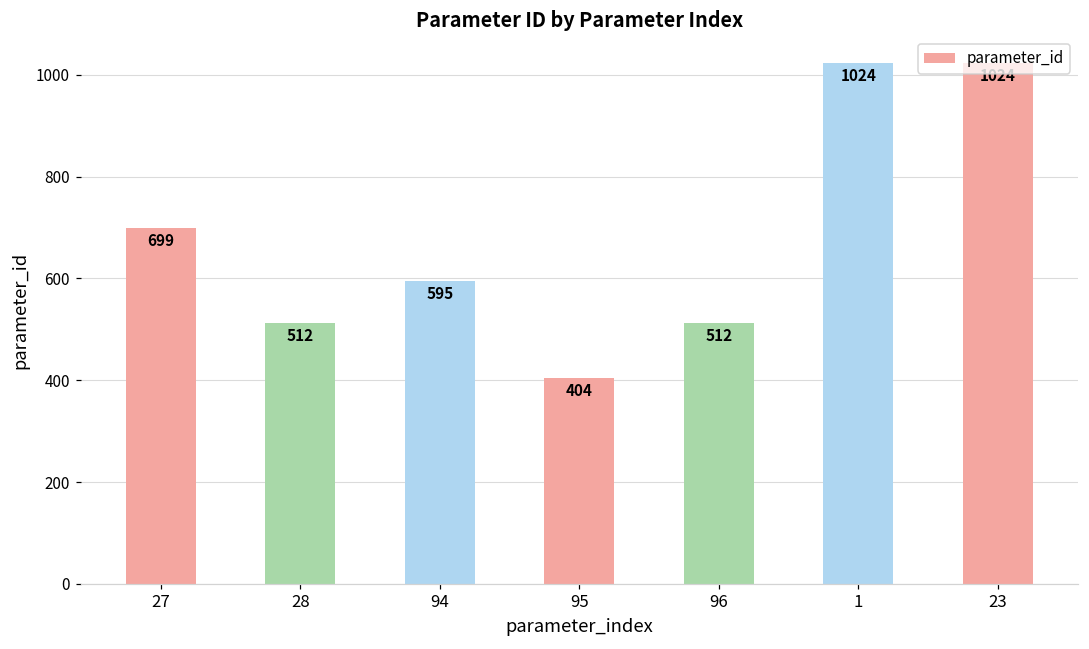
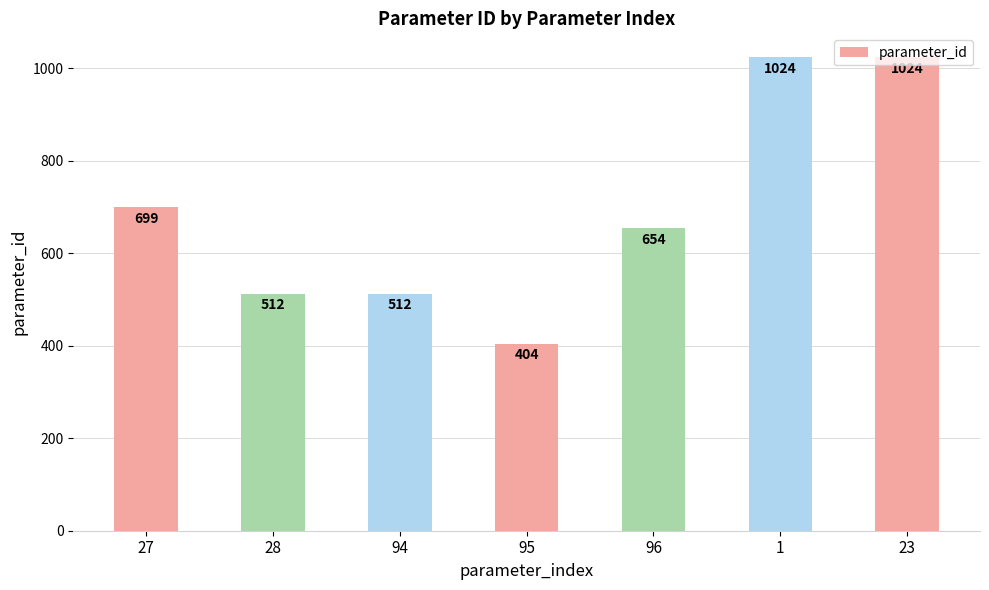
  {
    "27": 699,
    "28": 512,
-   "94": 595,
+   "94": 512,
    "95": 404,
-   "96": 512,
+   "96": 654,
    "1": 1024
  }
